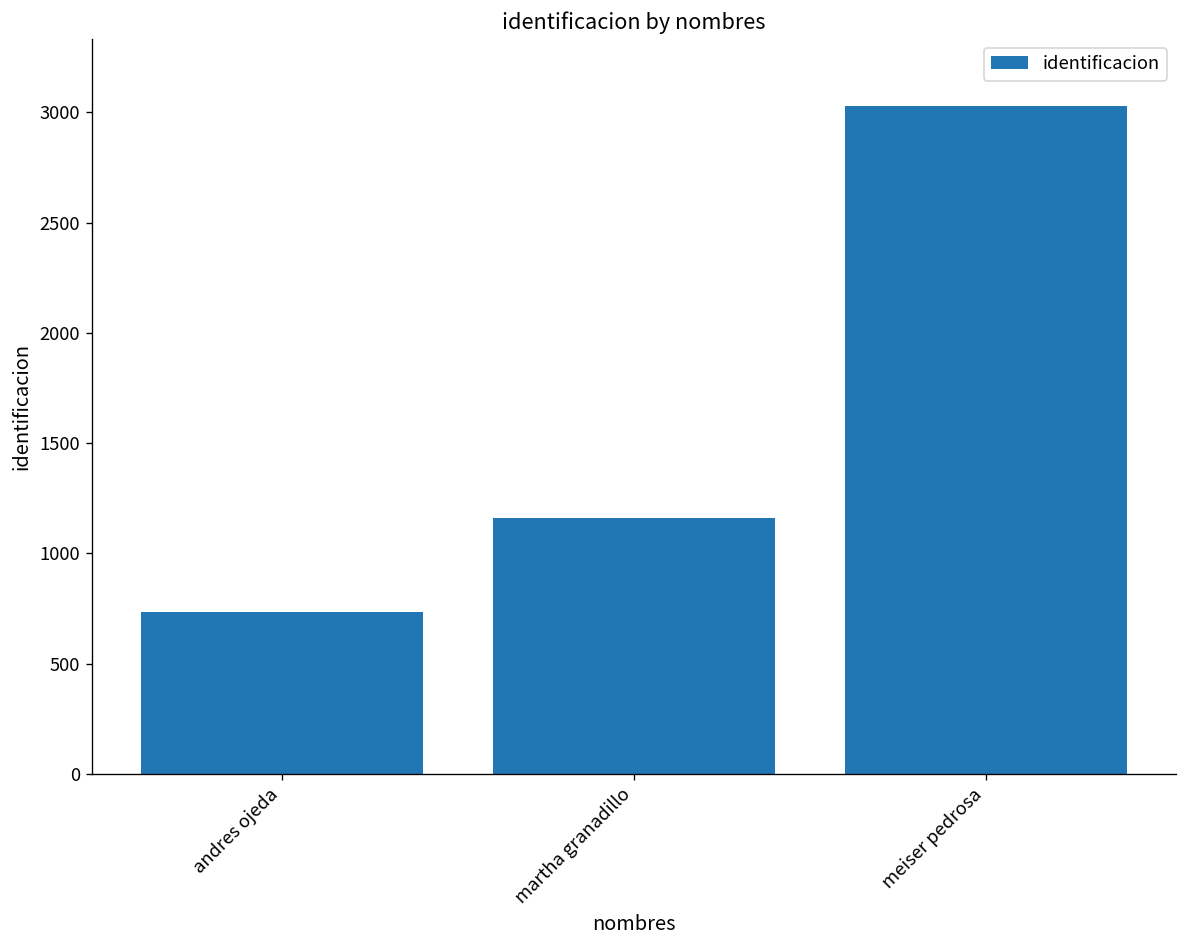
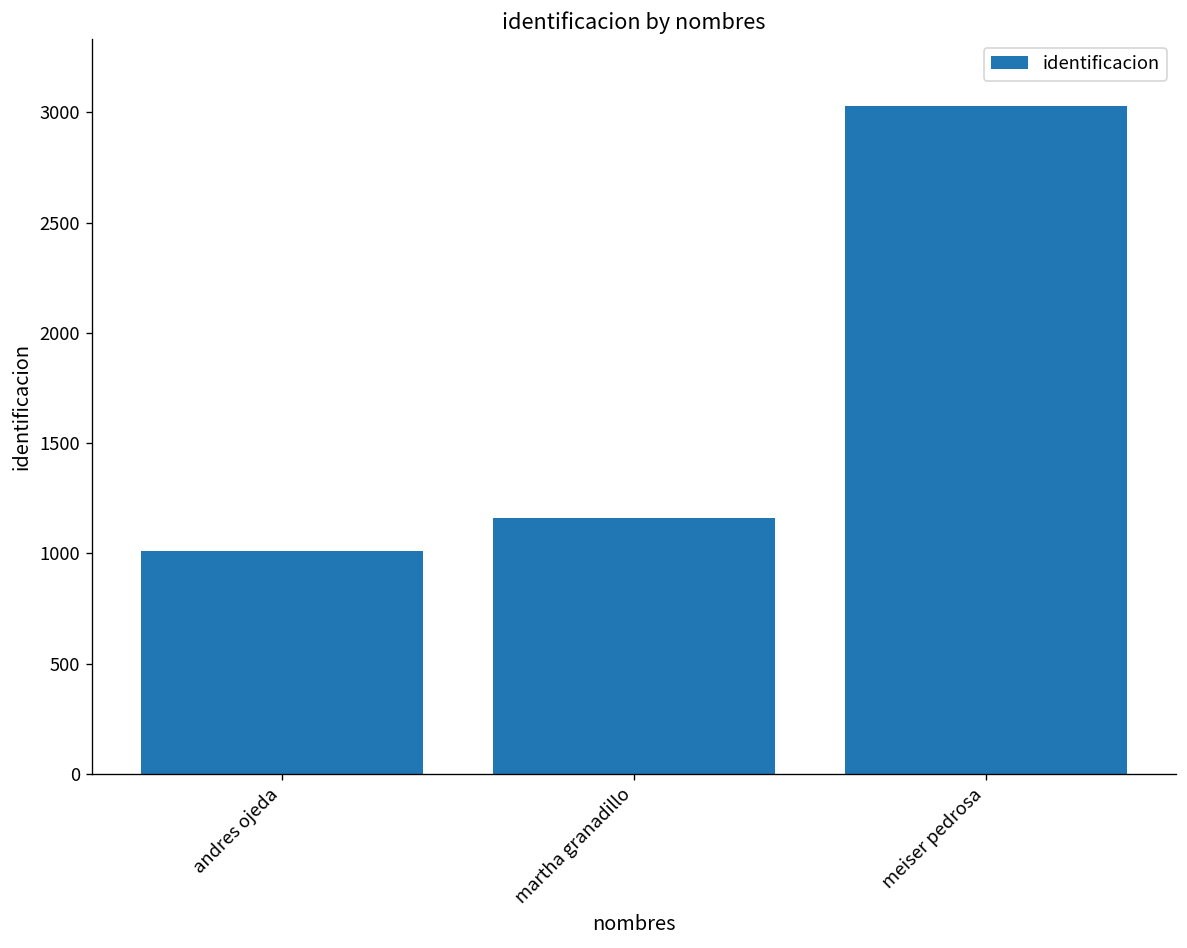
  {
-   "andres ojeda": 740,
+   "andres ojeda": 1010,
    "martha granadillo": 1160,
    "meiser pedrosa": 3030
  }
